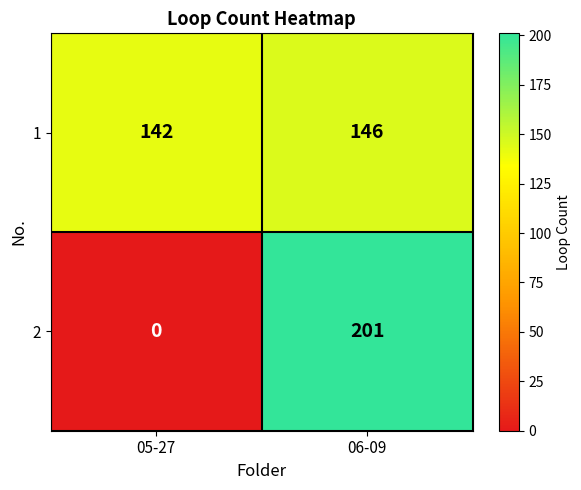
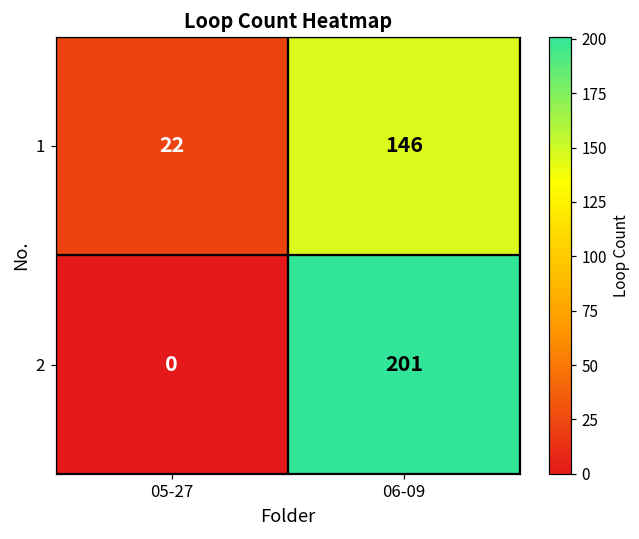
  {
    "1": {
-     "05-27": 142,
+     "05-27": 22,
      "06-09": 146
    },
    "2": {
      "05-27": 0,
      "06-09": 201
    }
  }
